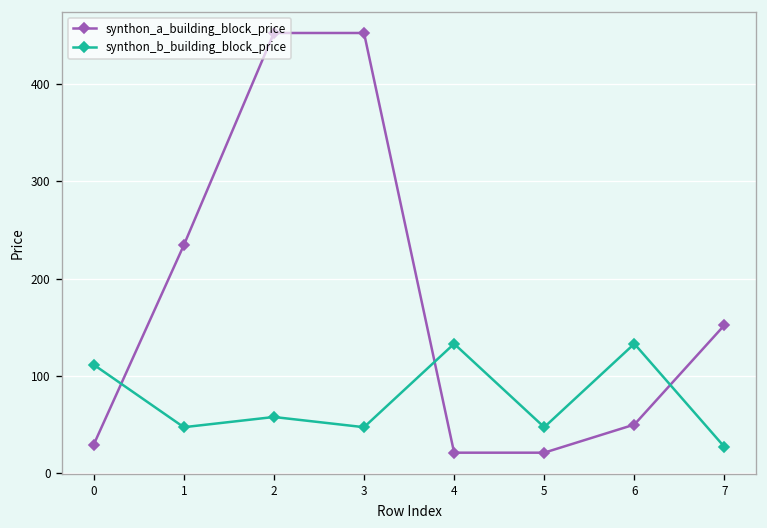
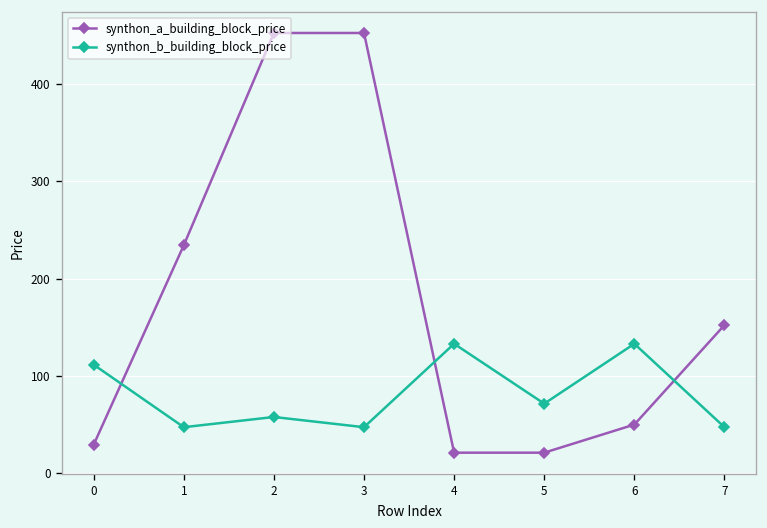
  {
    "synthon_a_building_block_price": {
      "0": 30,
      "1": 230,
      "3": 450,
      "4": 20,
      "5": 20,
      "6": 50,
      "7": 150
    },
    "synthon_b_building_block_price": {
      "0": 110,
      "1": 50,
      "2": 60,
      "3": 50,
      "4": 130,
-     "5": 50,
+     "5": 70,
      "6": 130,
-     "7": 30
+     "7": 50
    }
  }
